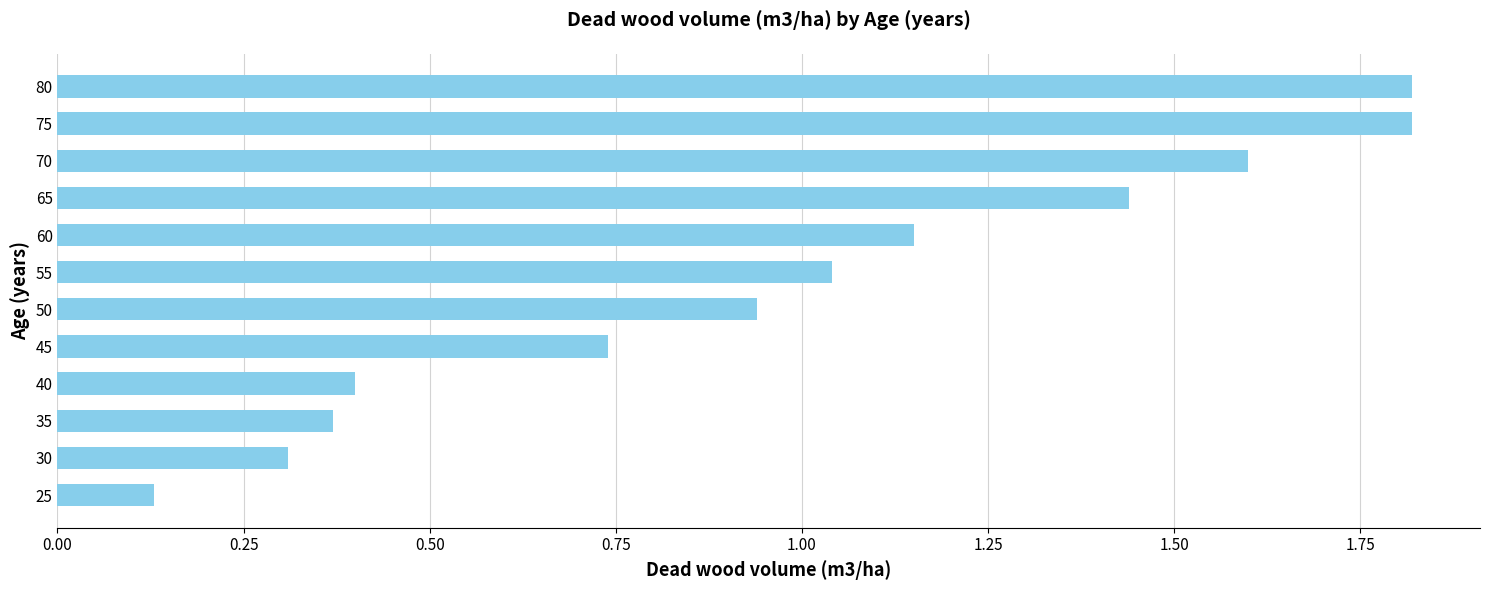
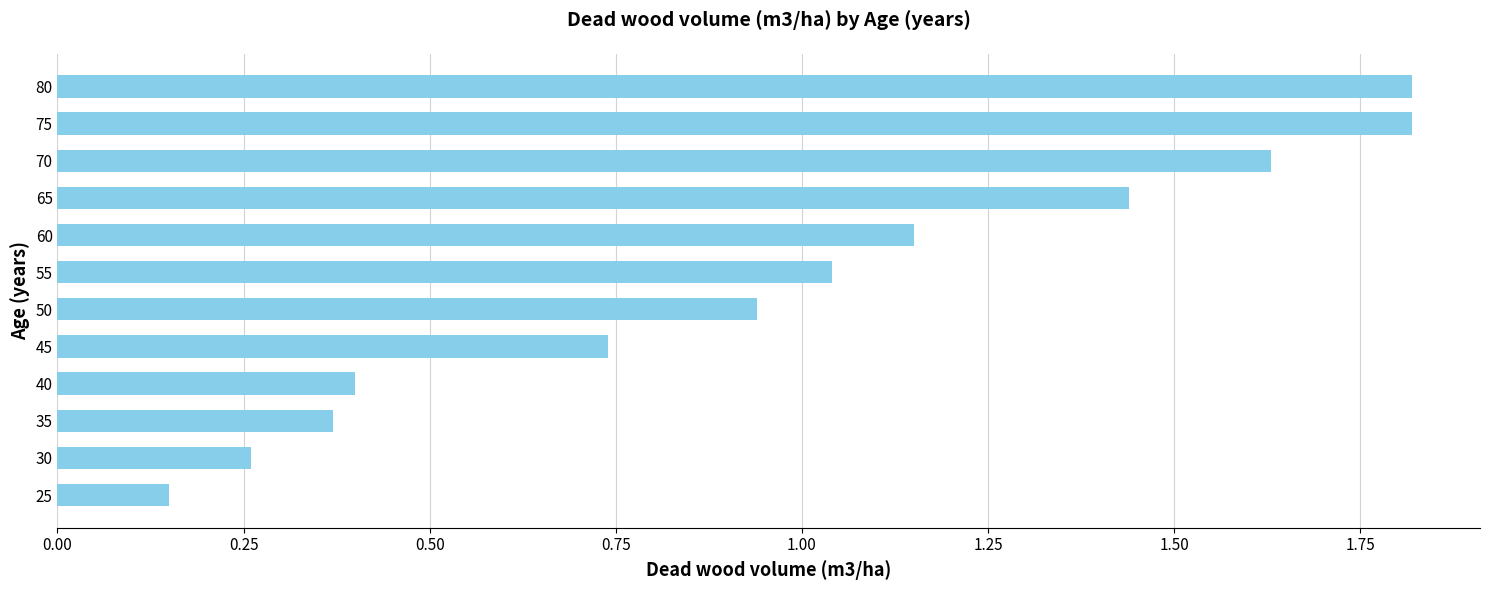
  {
    "80": 1.82,
    "75": 1.82,
-   "70": 1.60,
+   "70": 1.63,
    "65": 1.44,
    "60": 1.15,
    "55": 1.04,
    "50": 0.94,
    "45": 0.74,
    "40": 0.40,
    "35": 0.37,
-   "30": 0.31,
-   "25": 0.13
+   "30": 0.26,
+   "25": 0.15
  }
